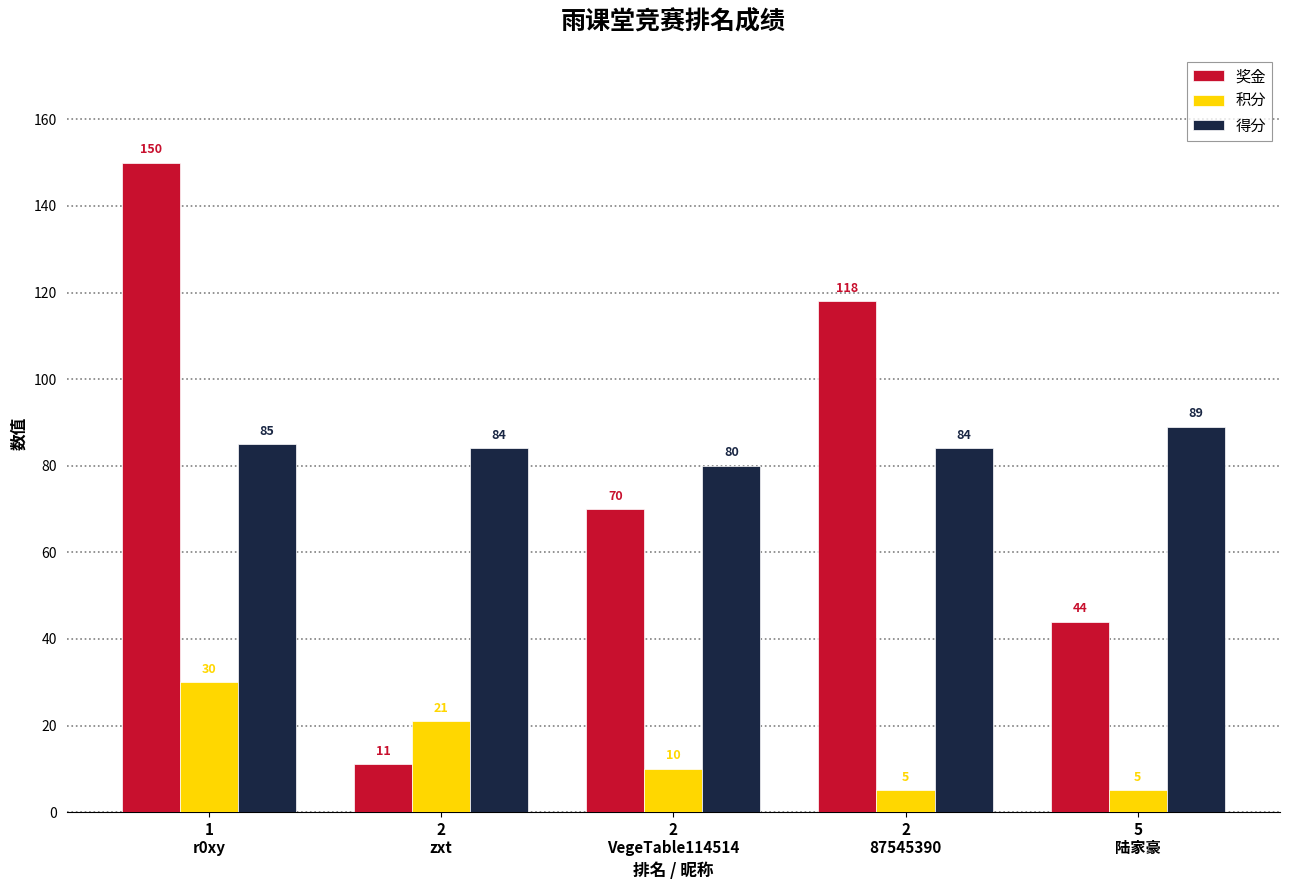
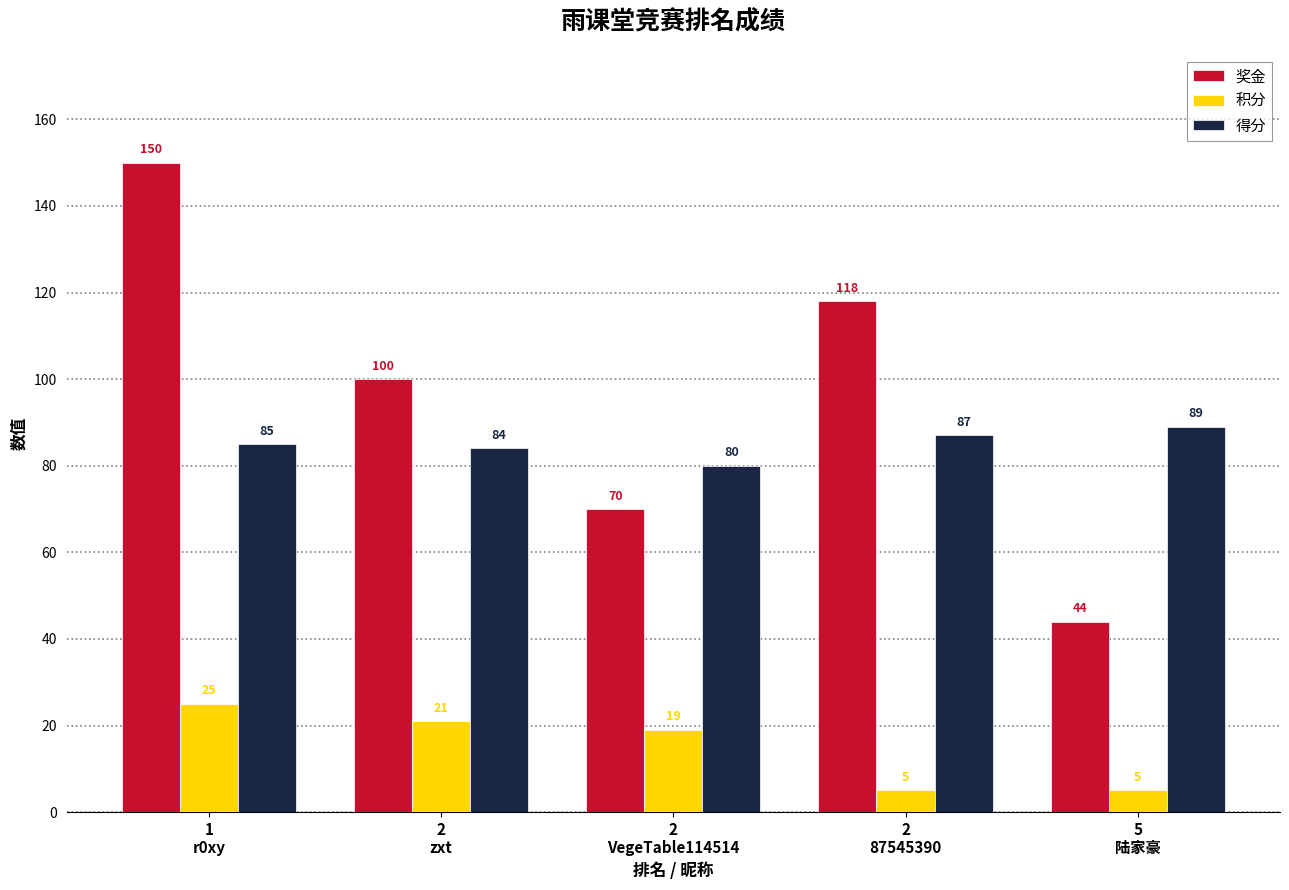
  {
    "奖金": {
      "1 r0xy": 150,
-     "2 zxt": 11,
+     "2 zxt": 100,
      "2 VegeTable114514": 70,
      "2 87545390": 118,
      "5 陆家豪": 44
    },
    "积分": {
-     "1 r0xy": 30,
+     "1 r0xy": 25,
      "2 zxt": 21,
-     "2 VegeTable114514": 10,
+     "2 VegeTable114514": 19,
      "2 87545390": 5,
      "5 陆家豪": 5
    },
    "得分": {
      "1 r0xy": 85,
      "2 zxt": 84,
      "2 VegeTable114514": 80,
-     "2 87545390": 84,
+     "2 87545390": 87,
      "5 陆家豪": 89
    }
  }
